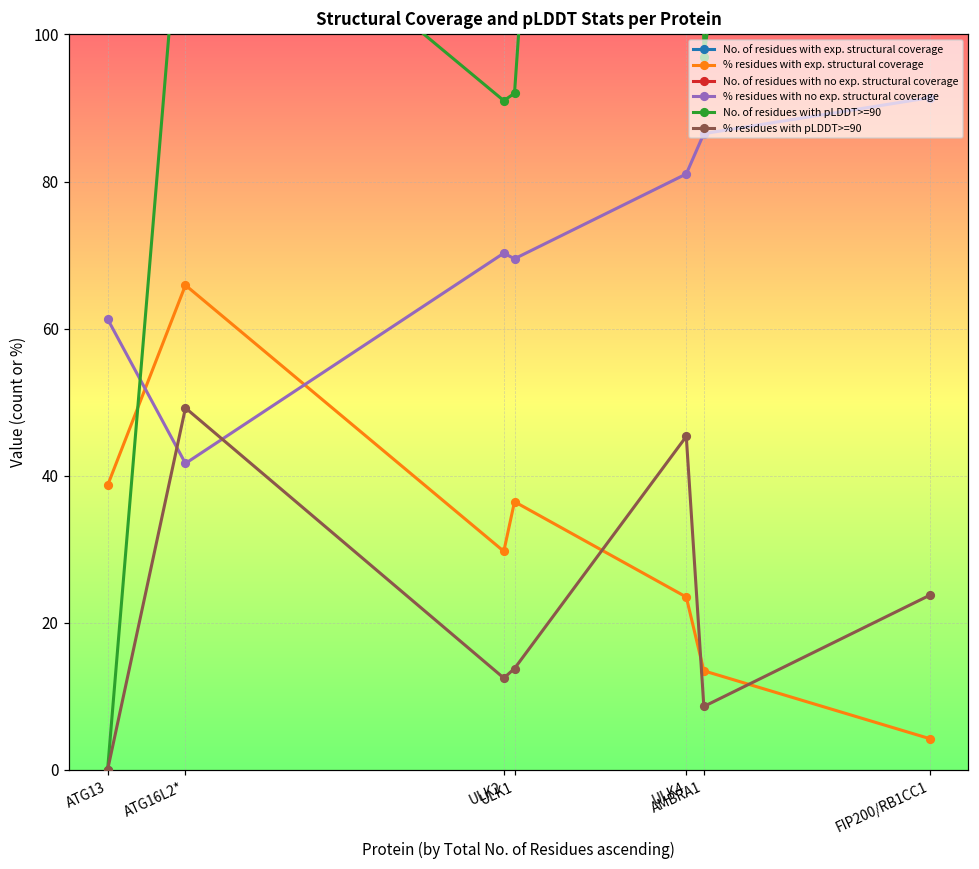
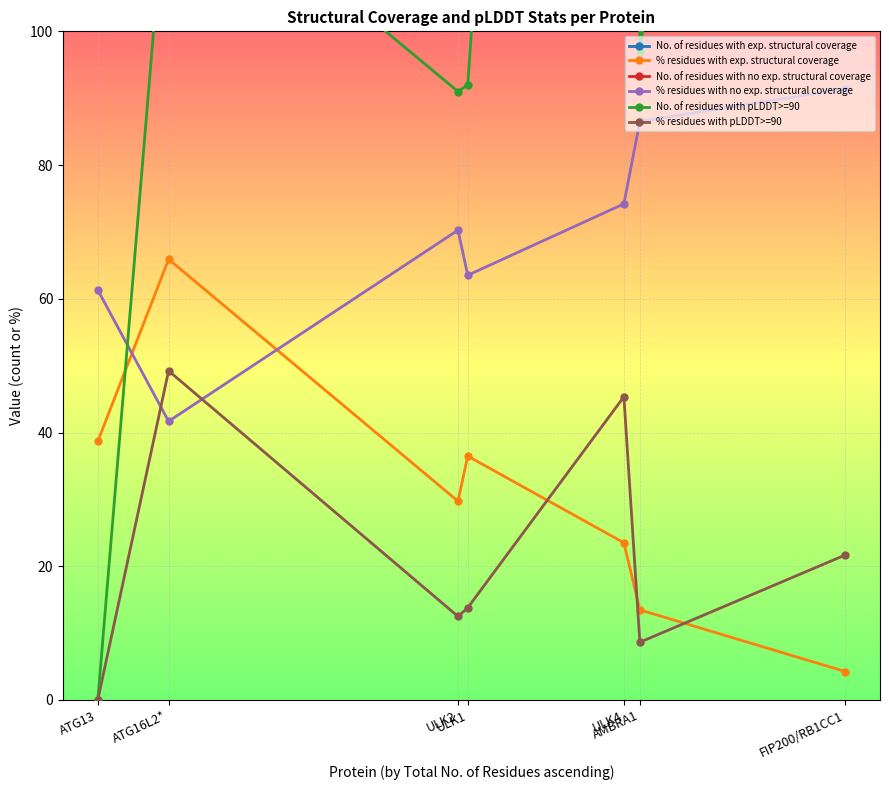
  {
    "% residues with exp. structural coverage": {
      "ATG13": 39,
      "ATG16L2*": 66,
      "ULK2": 30,
      "ULK1": 36,
      "ULK4": 24,
      "AMBRA1": 13,
      "FIP200/RB1CC1": 4
    },
    "% residues with no exp. structural coverage": {
      "ATG13": 61,
      "ATG16L2*": 42,
      "ULK2": 70,
-     "ULK1": 70,
-     "ULK4": 81
+     "ULK1": 64,
+     "ULK4": 74
    },
    "No. of residues with pLDDT>=90": {
      "ULK2": 91,
      "ULK1": 92
    },
    "% residues with pLDDT>=90": {
      "ATG16L2*": 49,
      "ULK2": 13,
      "ULK1": 14,
      "ULK4": 45,
      "AMBRA1": 9,
-     "FIP200/RB1CC1": 24
+     "FIP200/RB1CC1": 22
    }
  }
